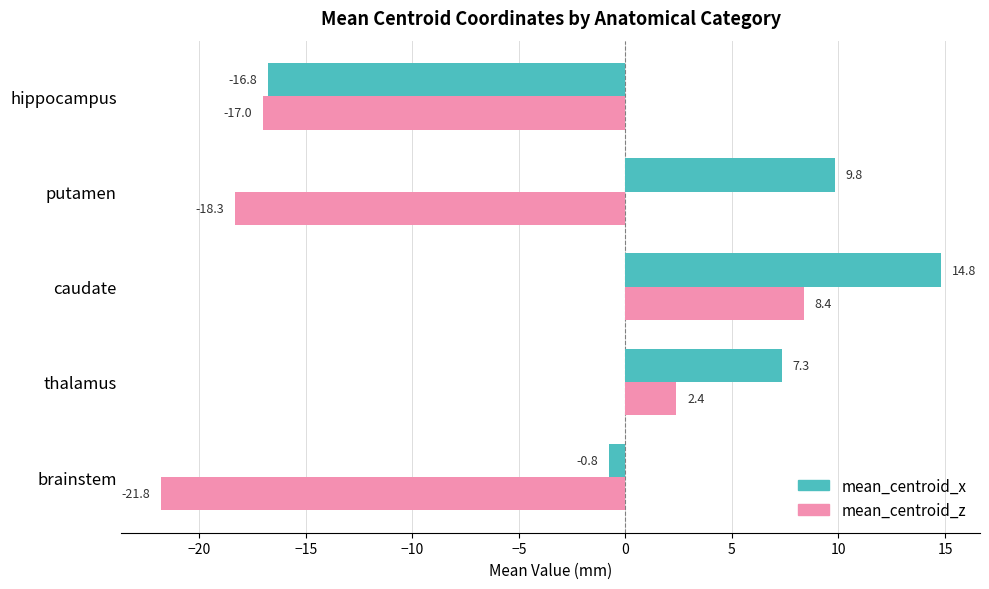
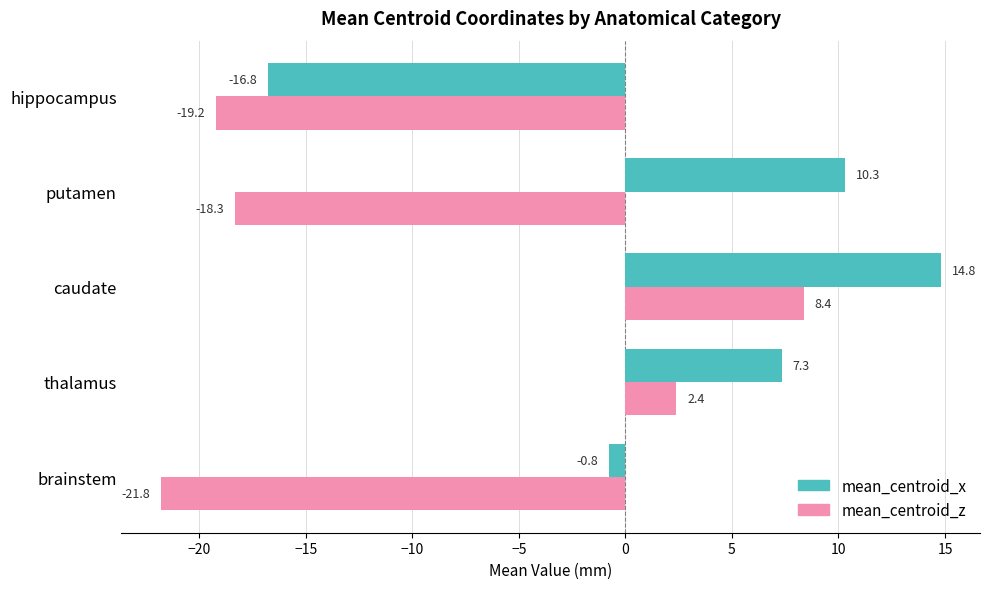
  {
    "mean_centroid_x": {
      "hippocampus": -16.8,
-     "putamen": 9.8,
+     "putamen": 10.3,
      "caudate": 14.8,
      "thalamus": 7.3,
      "brainstem": -0.8
    },
    "mean_centroid_z": {
-     "hippocampus": -17.0,
+     "hippocampus": -19.2,
      "putamen": -18.3,
      "caudate": 8.4,
      "thalamus": 2.4,
      "brainstem": -21.8
    }
  }
